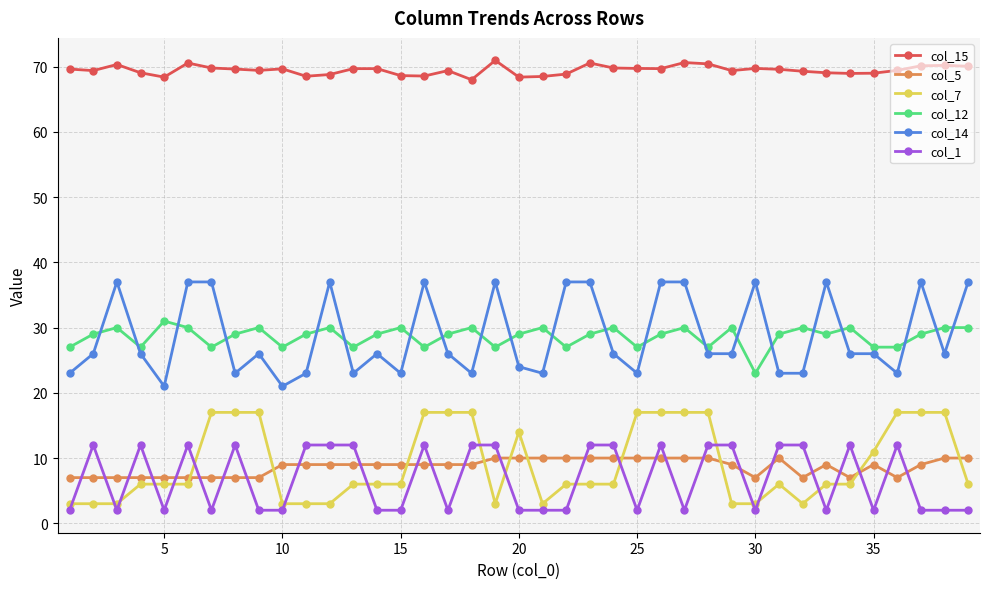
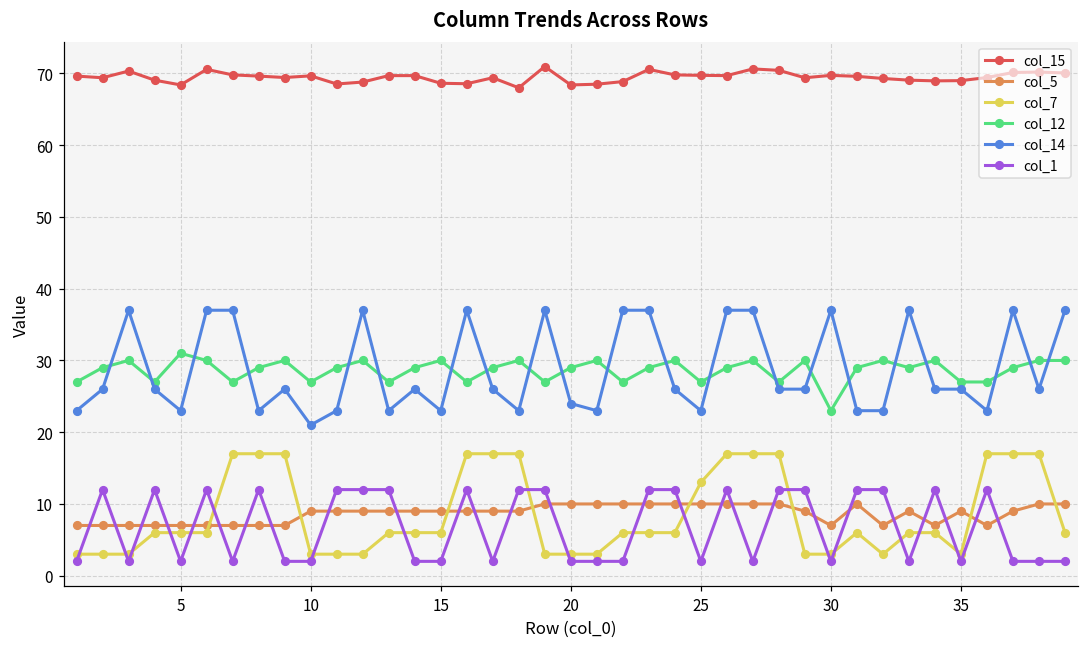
  {
    "col_7": {
      "5": 6,
      "10": 3,
      "15": 6,
-     "20": 14,
-     "25": 17,
+     "20": 3,
+     "25": 13,
      "30": 3,
-     "35": 11
+     "35": 3
    },
    "col_12": {
      "5": 31,
      "10": 27,
      "15": 30,
      "20": 29,
      "25": 27,
      "30": 23,
      "35": 27
    },
    "col_14": {
-     "5": 21,
+     "5": 23,
      "10": 21,
      "15": 23,
      "20": 24,
      "25": 23,
      "30": 37,
      "35": 26
    },
    "col_1": {
      "5": 2,
      "10": 2,
      "15": 2,
      "20": 2,
      "25": 2,
      "30": 2,
      "35": 2
    }
  }
